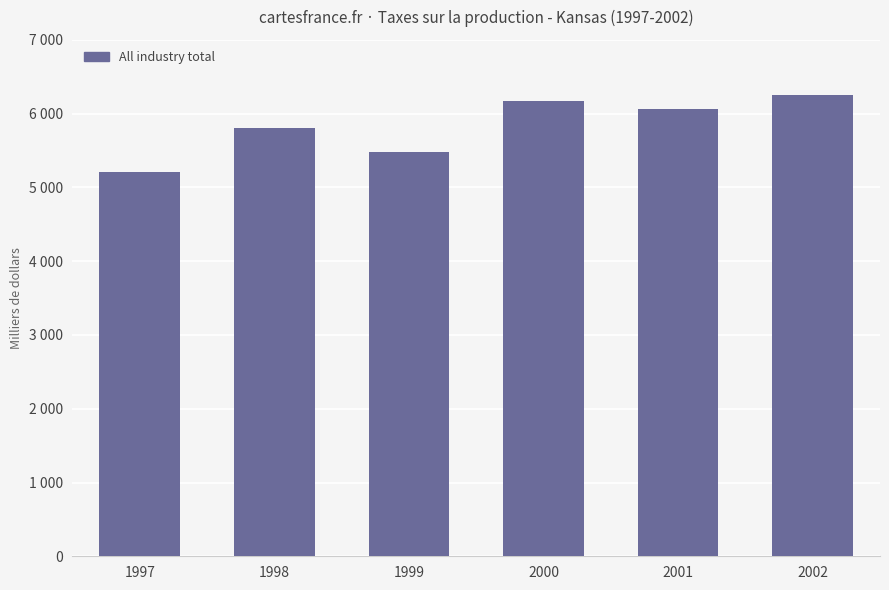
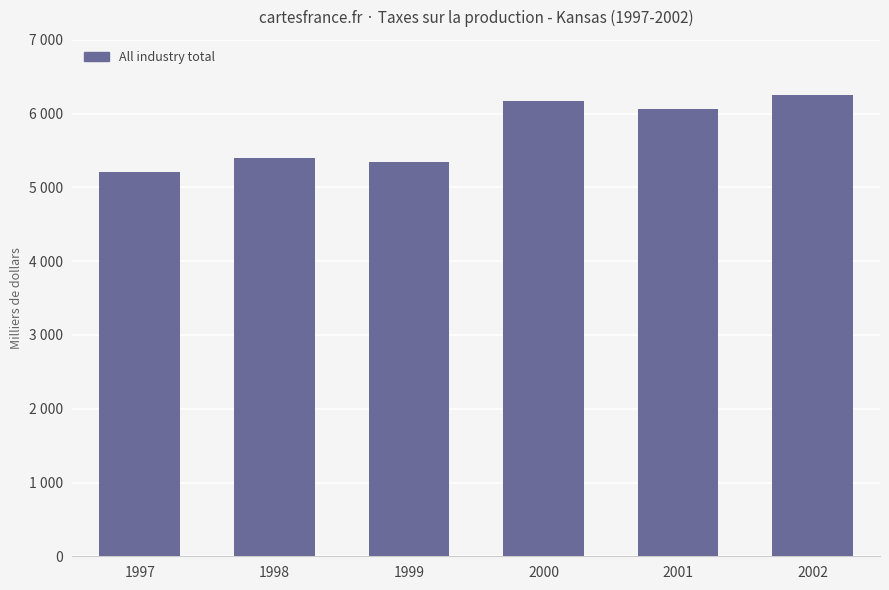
  {
    "1997": 5200,
-   "1998": 5800,
-   "1999": 5500,
+   "1998": 5400,
+   "1999": 5400,
    "2000": 6200,
    "2001": 6100,
    "2002": 6200
  }
